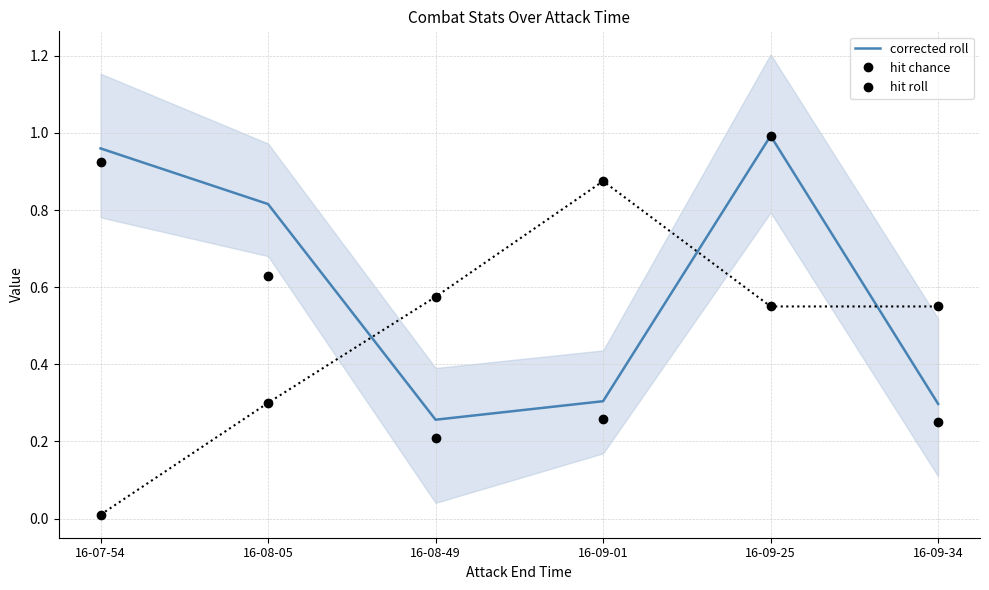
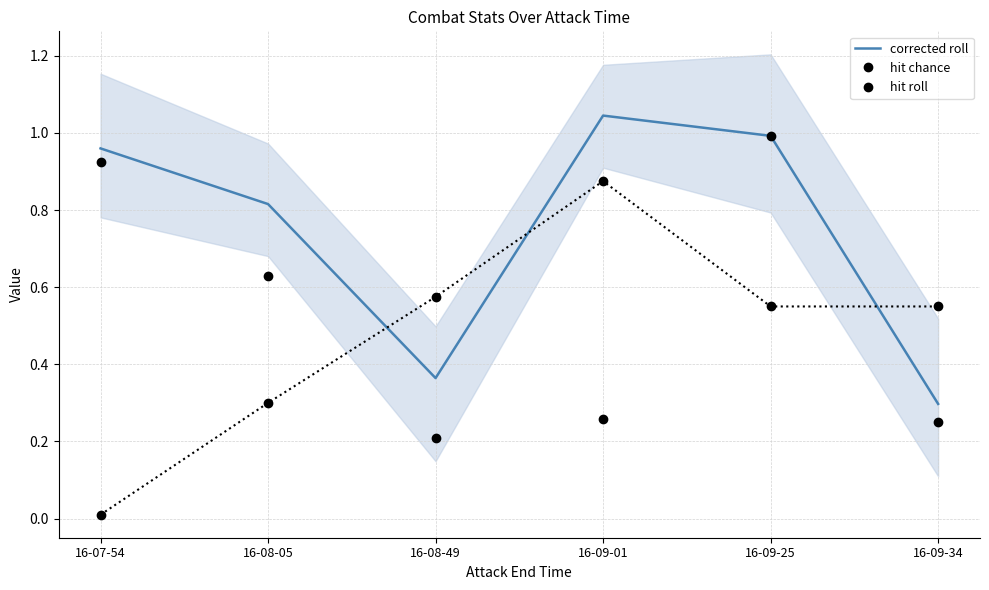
  {
    "corrected roll": {
      "16-07-54": 0.96,
      "16-08-05": 0.82,
-     "16-08-49": 0.26,
-     "16-09-01": 0.30,
+     "16-08-49": 0.36,
+     "16-09-01": 1.04,
      "16-09-34": 0.30
    }
  }
